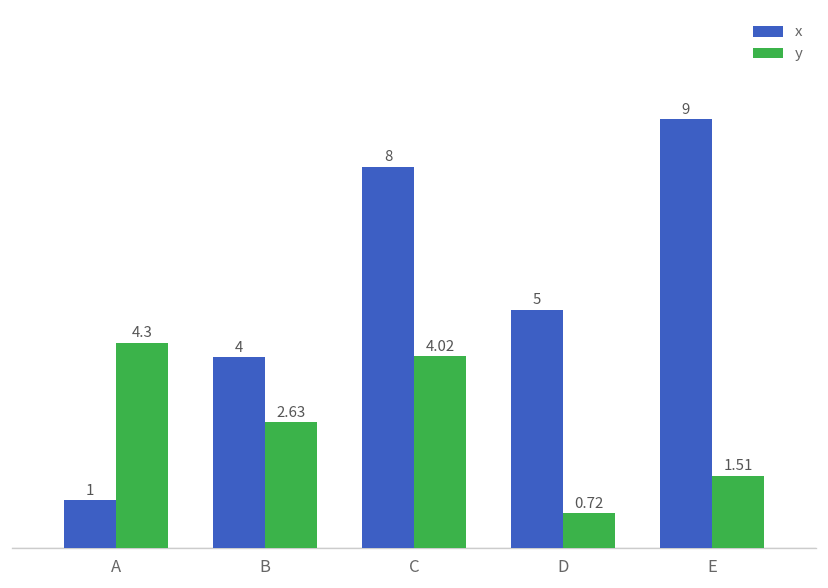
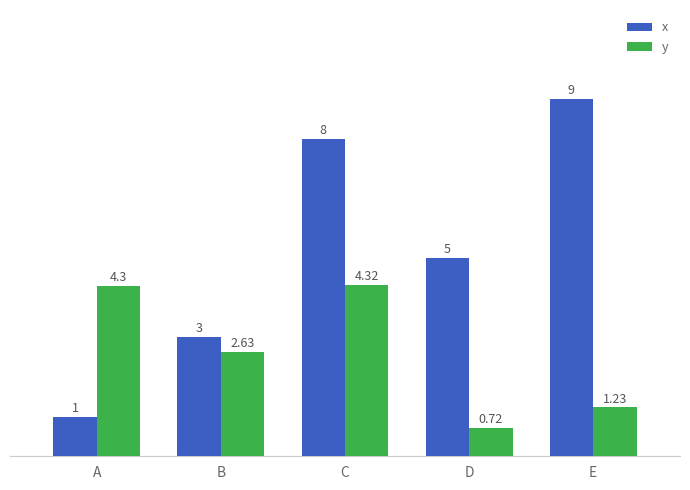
  {
    "x": {
      "A": 1,
-     "B": 4,
+     "B": 3,
      "C": 8,
      "D": 5,
      "E": 9
    },
    "y": {
      "A": 4.3,
      "B": 2.63,
-     "C": 4.02,
+     "C": 4.32,
      "D": 0.72,
-     "E": 1.51
+     "E": 1.23
    }
  }
